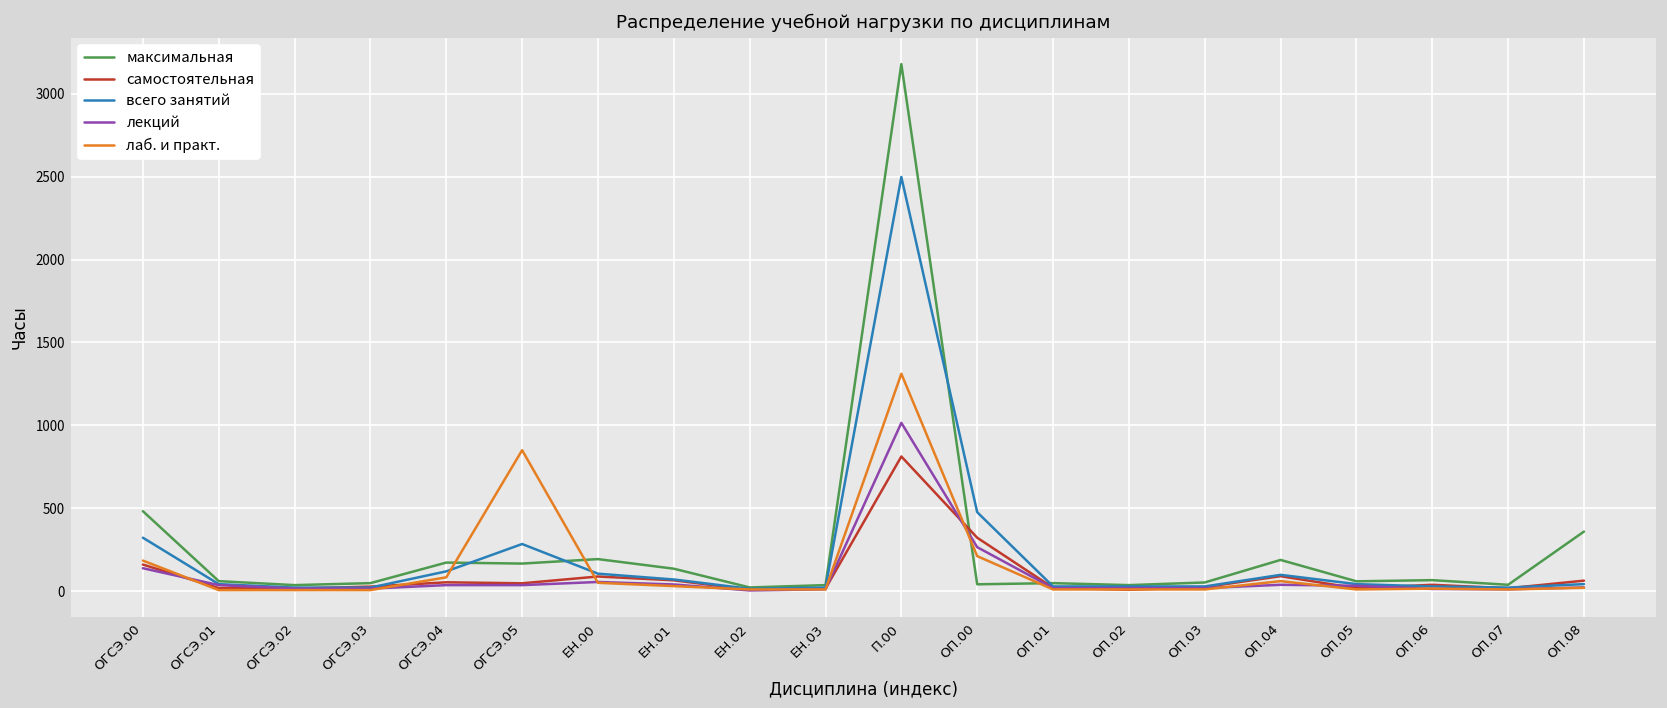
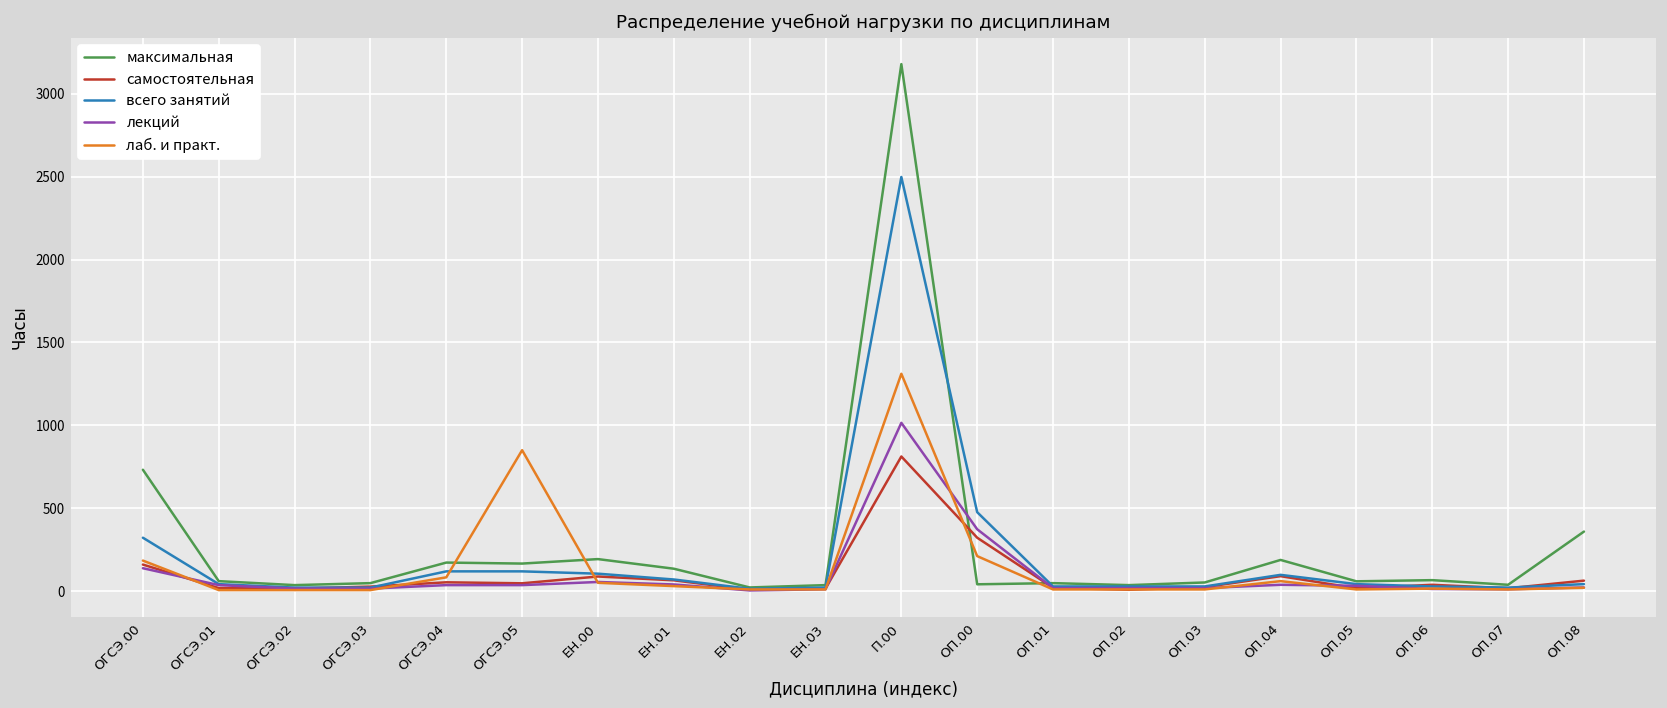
  {
    "максимальная": {
-     "ОГСЭ.00": 480,
+     "ОГСЭ.00": 730,
      "ОГСЭ.03": 50,
      "ОГСЭ.04": 170,
      "ОГСЭ.05": 170,
      "ЕН.00": 190,
      "ЕН.01": 140,
      "П.00": 3180,
      "ОП.00": 40,
      "ОП.01": 50,
      "ОП.03": 50,
      "ОП.04": 190,
      "ОП.06": 70,
      "ОП.08": 360
    },
    "самостоятельная": {
      "ОГСЭ.00": 160,
      "П.00": 810,
      "ОП.00": 320,
      "ОП.08": 60
    },
    "всего занятий": {
      "ОГСЭ.00": 320,
      "ОГСЭ.04": 120,
-     "ОГСЭ.05": 280,
+     "ОГСЭ.05": 120,
      "П.00": 2500,
      "ОП.00": 480,
      "ОП.08": 40
    },
    "лекций": {
      "ОГСЭ.00": 140,
      "П.00": 1020,
-     "ОП.00": 270,
+     "ОП.00": 370,
      "ОП.04": 40
    },
    "лаб. и практ.": {
      "ОГСЭ.00": 180,
      "ОГСЭ.04": 80,
      "ОГСЭ.05": 850,
      "П.00": 1310,
      "ОП.00": 210,
      "ОП.04": 60
    }
  }
